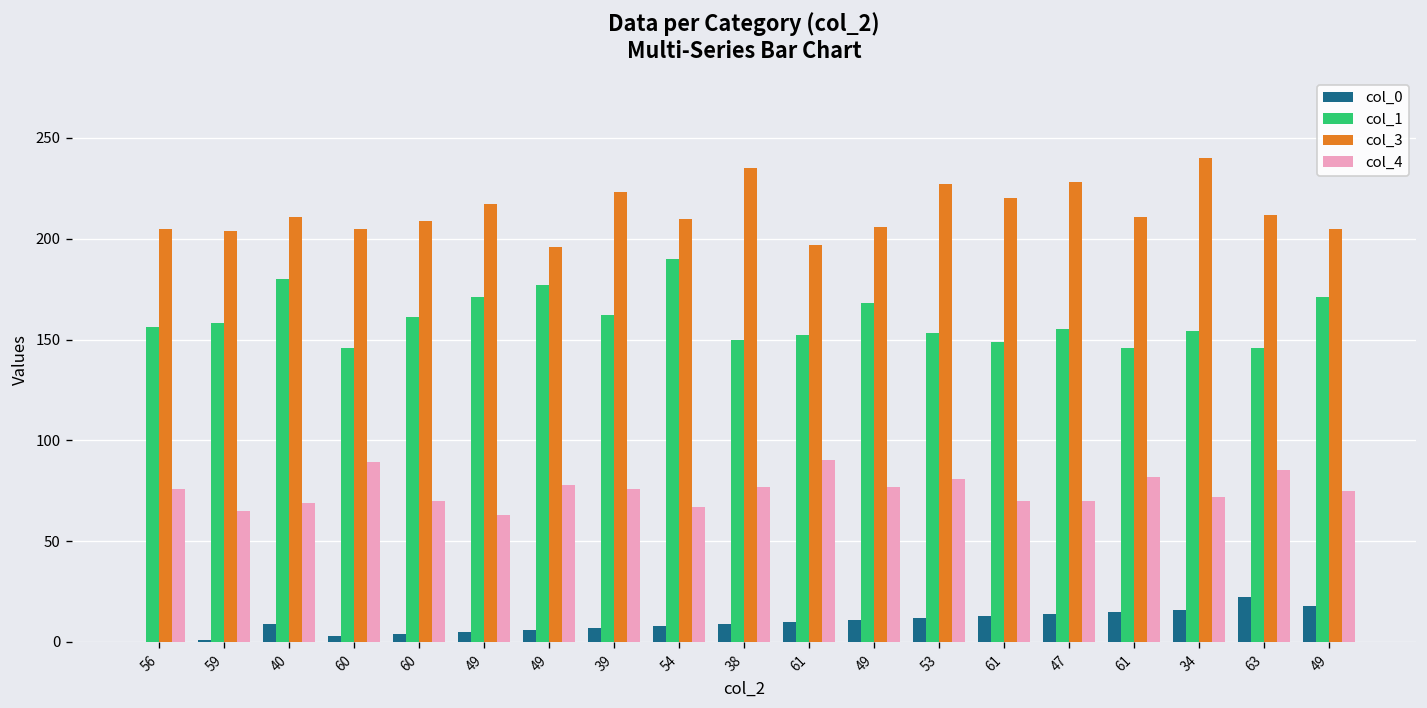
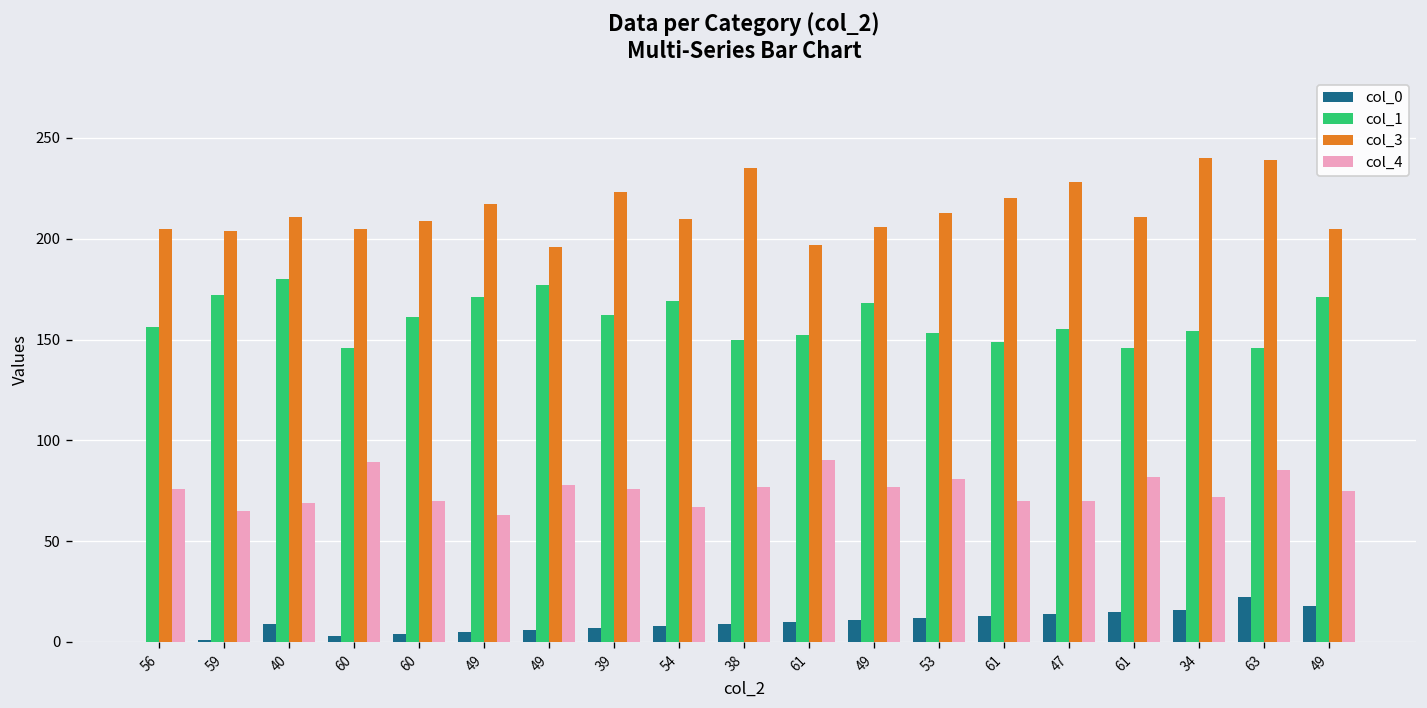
  {
    "col_0": {
      "56": 0,
      "40": 9,
      "39": 7,
      "54": 8,
      "38": 9,
      "53": 12,
      "47": 14,
      "34": 16,
      "63": 22
    },
    "col_1": {
      "56": 156,
-     "59": 158,
+     "59": 172,
      "40": 180,
      "39": 162,
-     "54": 190,
+     "54": 169,
      "38": 150,
      "53": 153,
      "47": 155,
      "34": 154,
      "63": 146
    },
    "col_3": {
      "56": 205,
      "59": 204,
      "40": 211,
      "39": 223,
      "54": 210,
      "38": 235,
-     "53": 227,
+     "53": 213,
      "47": 228,
      "34": 240,
-     "63": 212
+     "63": 239
    },
    "col_4": {
      "56": 76,
      "59": 65,
      "40": 69,
      "39": 76,
      "54": 67,
      "38": 77,
      "53": 81,
      "47": 70,
      "34": 72,
      "63": 85
    }
  }
